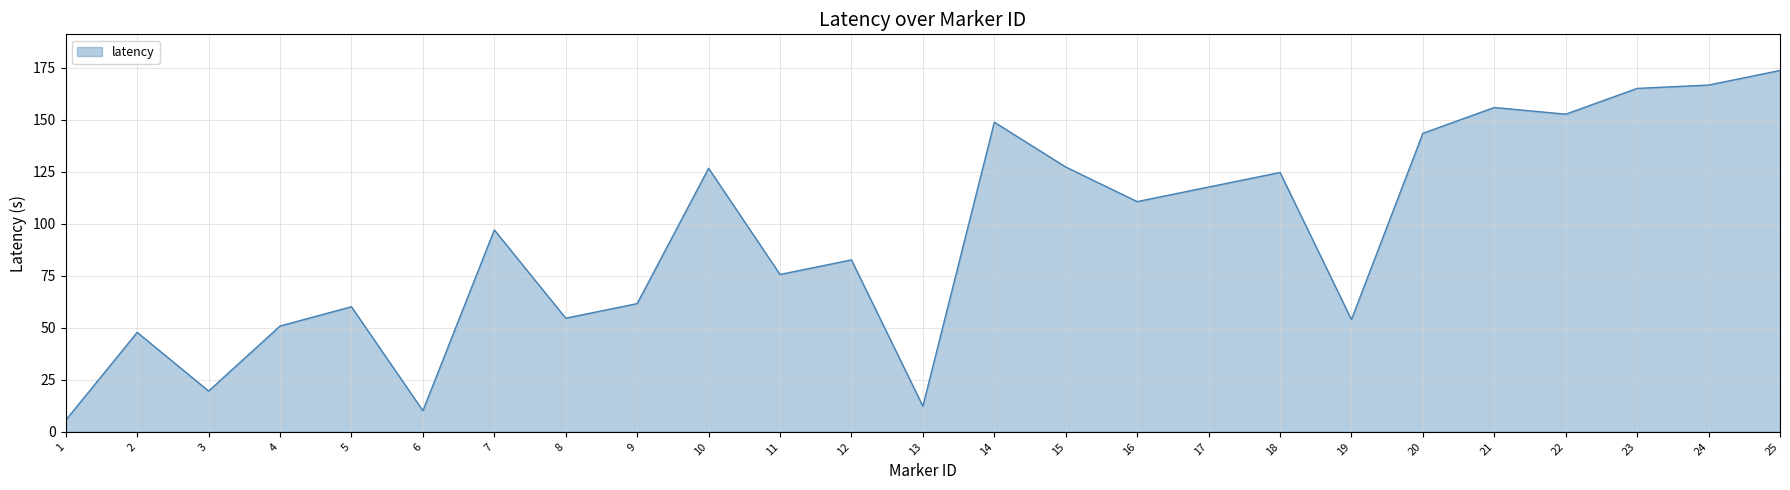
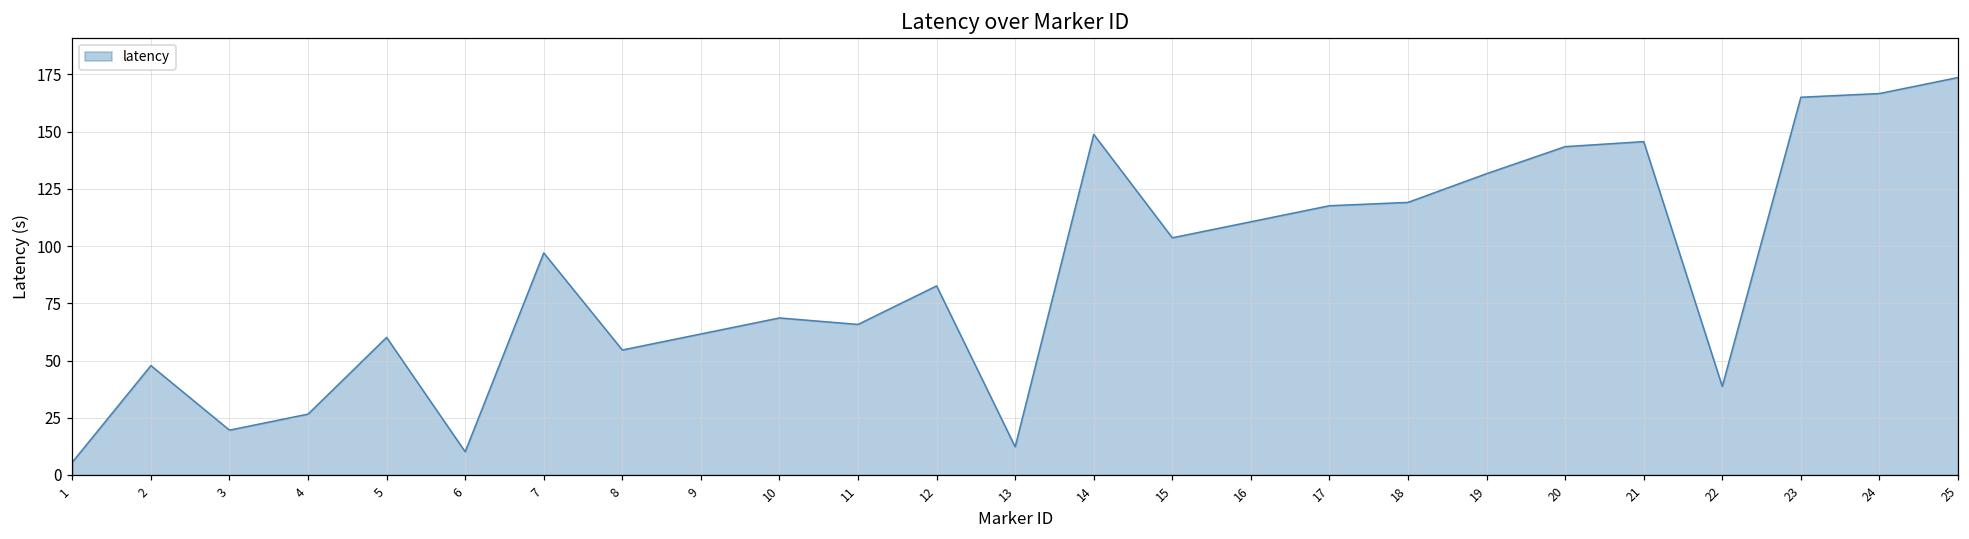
  {
    "1": 6,
    "2": 48,
    "3": 20,
-   "4": 51,
+   "4": 27,
    "5": 60,
    "6": 10,
    "7": 97,
    "8": 55,
    "9": 62,
-   "10": 127,
-   "11": 76,
+   "10": 69,
+   "11": 66,
    "12": 83,
    "13": 12,
    "14": 149,
-   "15": 127,
+   "15": 104,
    "16": 111,
    "17": 118,
-   "18": 125,
-   "19": 54,
+   "18": 119,
+   "19": 132,
    "20": 143,
-   "21": 156,
-   "22": 153,
+   "21": 146,
+   "22": 39,
    "23": 165,
    "24": 167,
    "25": 174
  }
